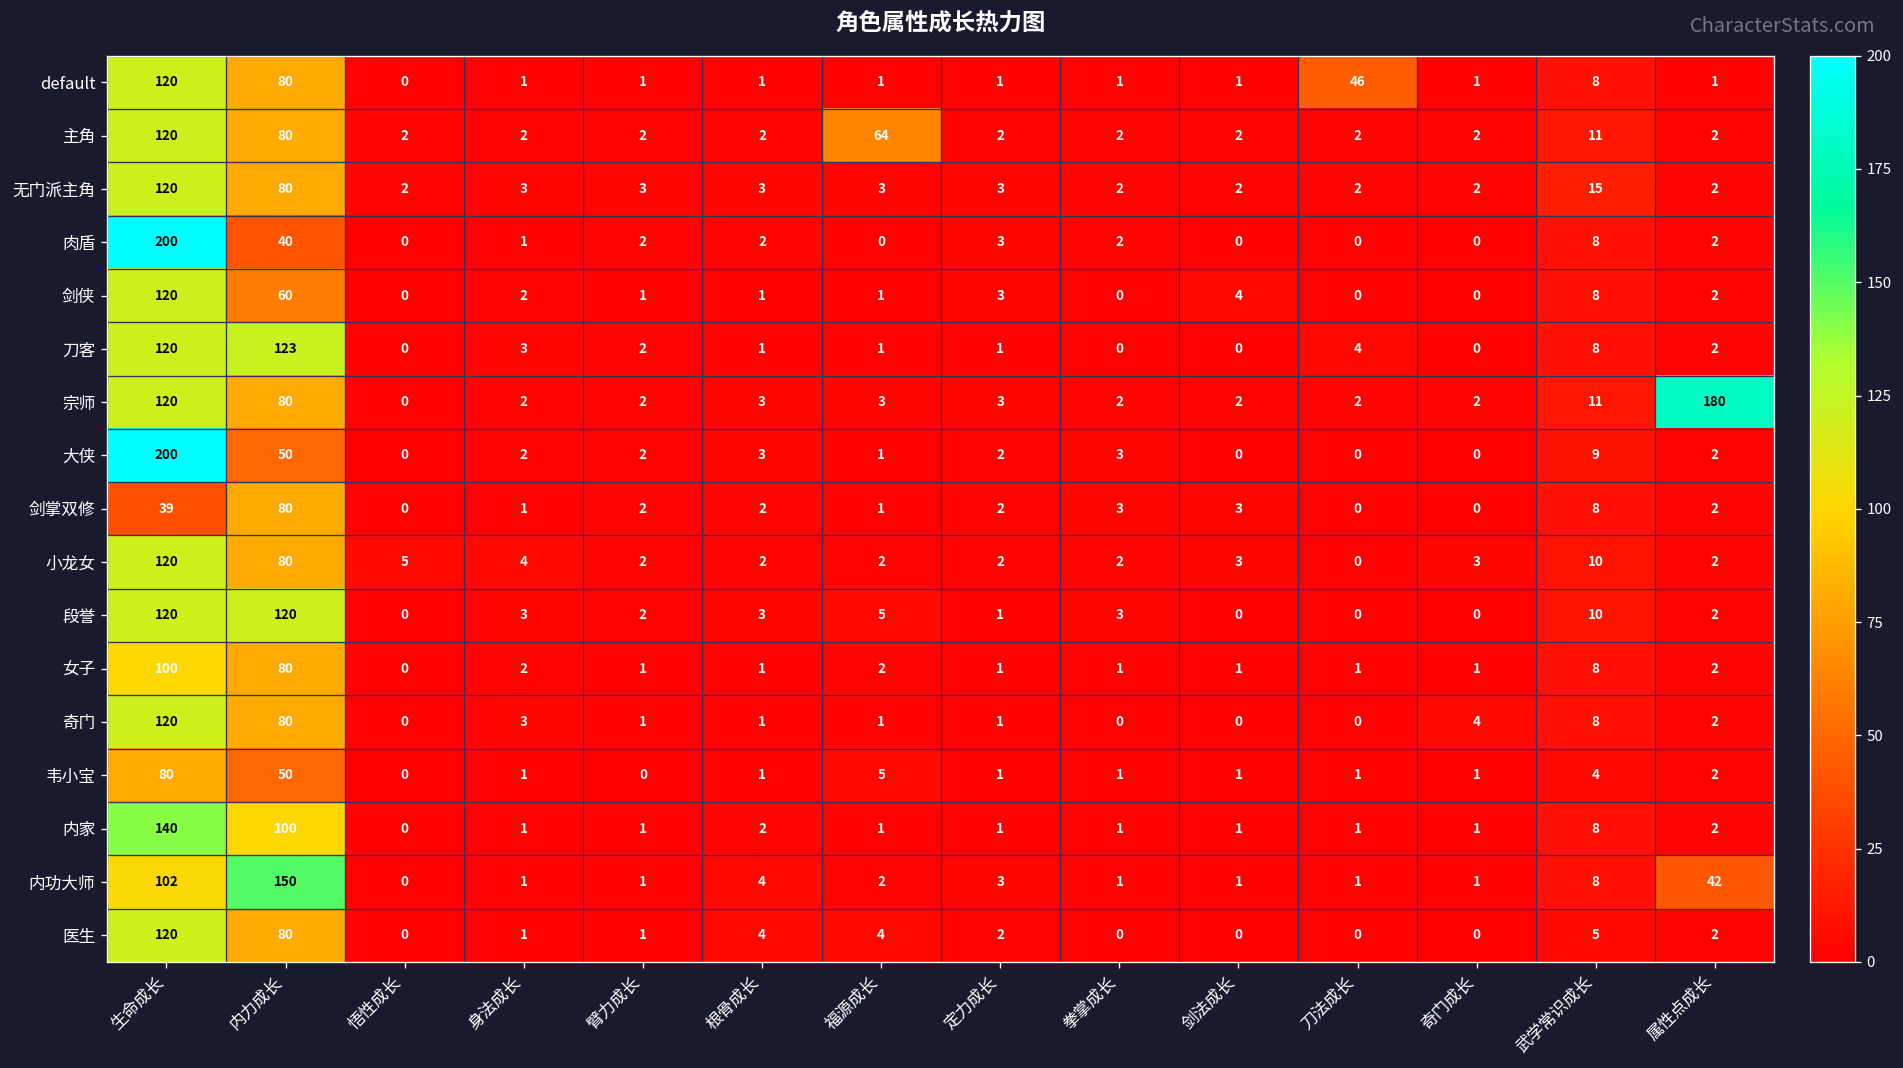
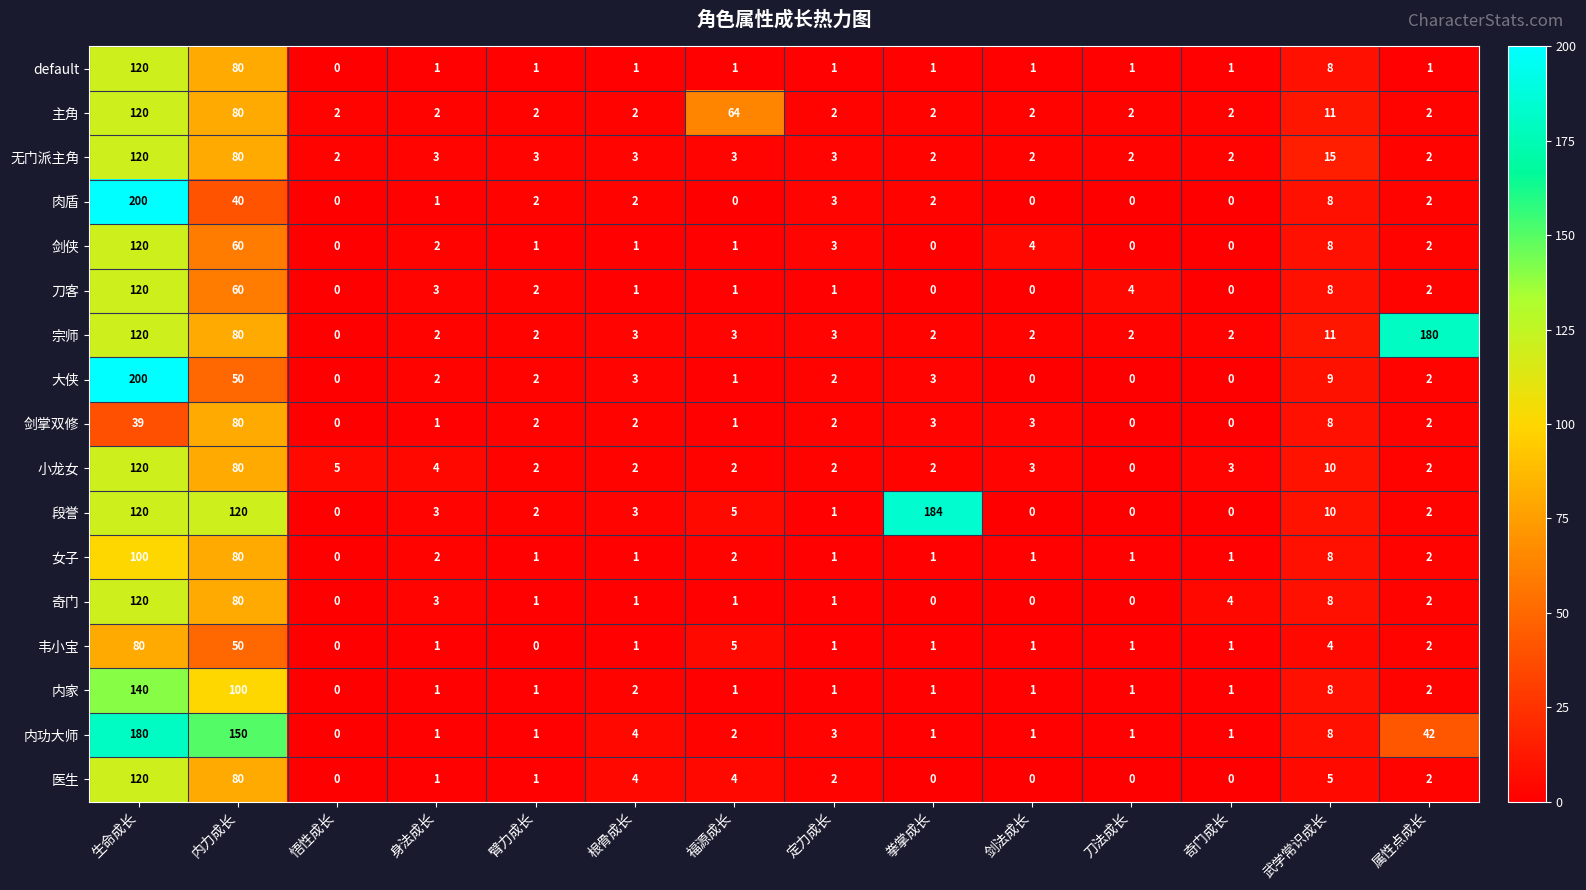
  {
    "default": {
      "生命成长": 120,
      "内力成长": 80,
      "悟性成长": 0,
      "身法成长": 1,
      "臂力成长": 1,
      "根骨成长": 1,
      "福源成长": 1,
      "定力成长": 1,
      "拳掌成长": 1,
      "剑法成长": 1,
-     "刀法成长": 46,
+     "刀法成长": 1,
      "奇门成长": 1,
      "武学常识成长": 8,
      "属性点成长": 1
    },
    "刀客": {
      "生命成长": 120,
-     "内力成长": 123,
+     "内力成长": 60,
      "悟性成长": 0,
      "身法成长": 3,
      "臂力成长": 2,
      "根骨成长": 1,
      "福源成长": 1,
      "定力成长": 1,
      "拳掌成长": 0,
      "剑法成长": 0,
      "刀法成长": 4,
      "奇门成长": 0,
      "武学常识成长": 8,
      "属性点成长": 2
    },
    "段誉": {
      "生命成长": 120,
      "内力成长": 120,
      "悟性成长": 0,
      "身法成长": 3,
      "臂力成长": 2,
      "根骨成长": 3,
      "福源成长": 5,
      "定力成长": 1,
-     "拳掌成长": 3,
+     "拳掌成长": 184,
      "剑法成长": 0,
      "刀法成长": 0,
      "奇门成长": 0,
      "武学常识成长": 10,
      "属性点成长": 2
    },
    "内功大师": {
-     "生命成长": 102,
+     "生命成长": 180,
      "内力成长": 150,
      "悟性成长": 0,
      "身法成长": 1,
      "臂力成长": 1,
      "根骨成长": 4,
      "福源成长": 2,
      "定力成长": 3,
      "拳掌成长": 1,
      "剑法成长": 1,
      "刀法成长": 1,
      "奇门成长": 1,
      "武学常识成长": 8,
      "属性点成长": 42
    }
  }
